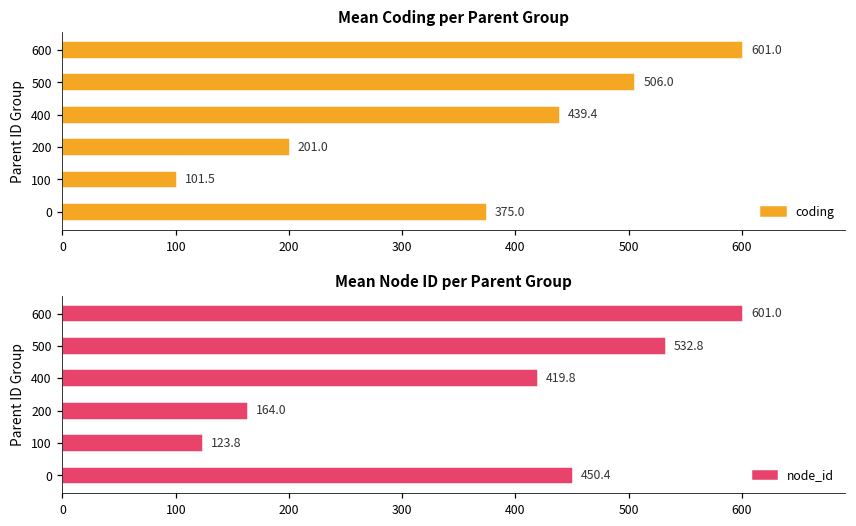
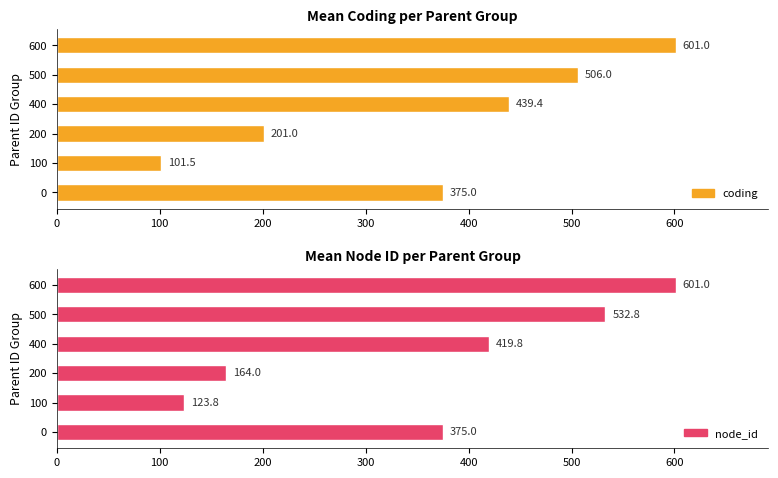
  {
    "Mean Coding per Parent Group": {
      "600": 601.0,
      "500": 506.0,
      "400": 439.4,
      "200": 201.0,
      "100": 101.5,
      "0": 375.0
    },
    "Mean Node ID per Parent Group": {
      "600": 601.0,
      "500": 532.8,
      "400": 419.8,
      "200": 164.0,
      "100": 123.8,
-     "0": 450.4
+     "0": 375.0
    }
  }
